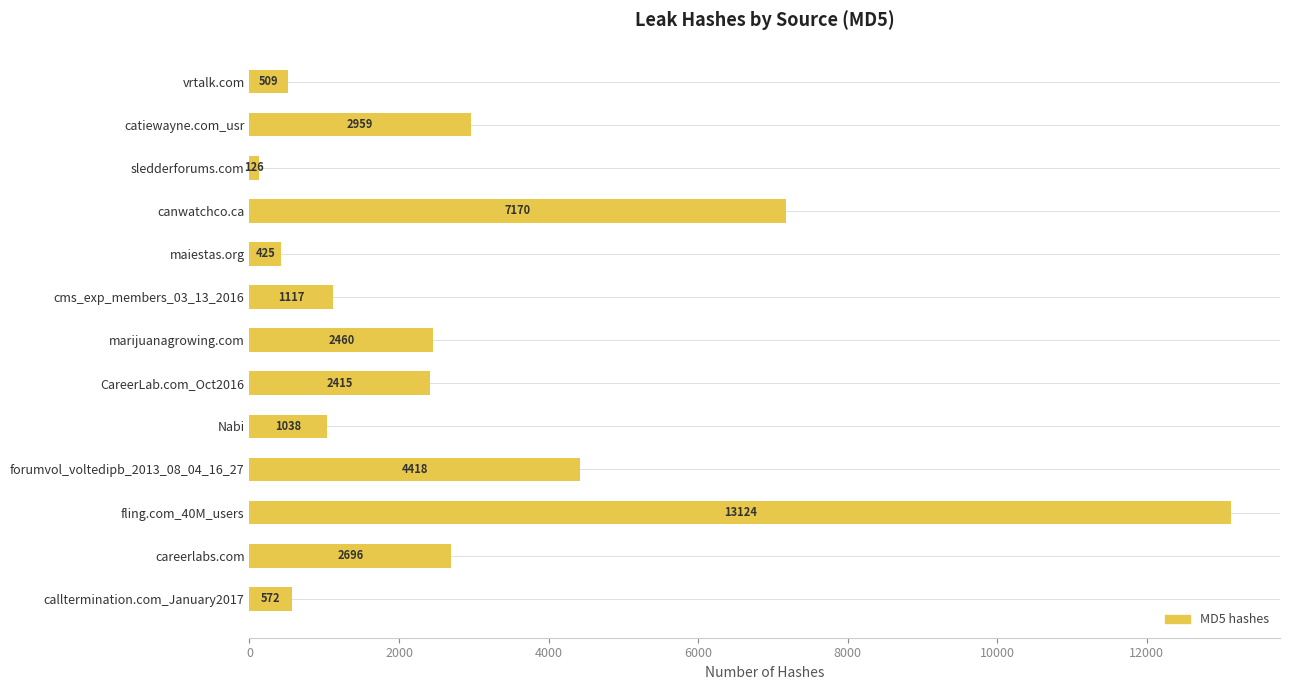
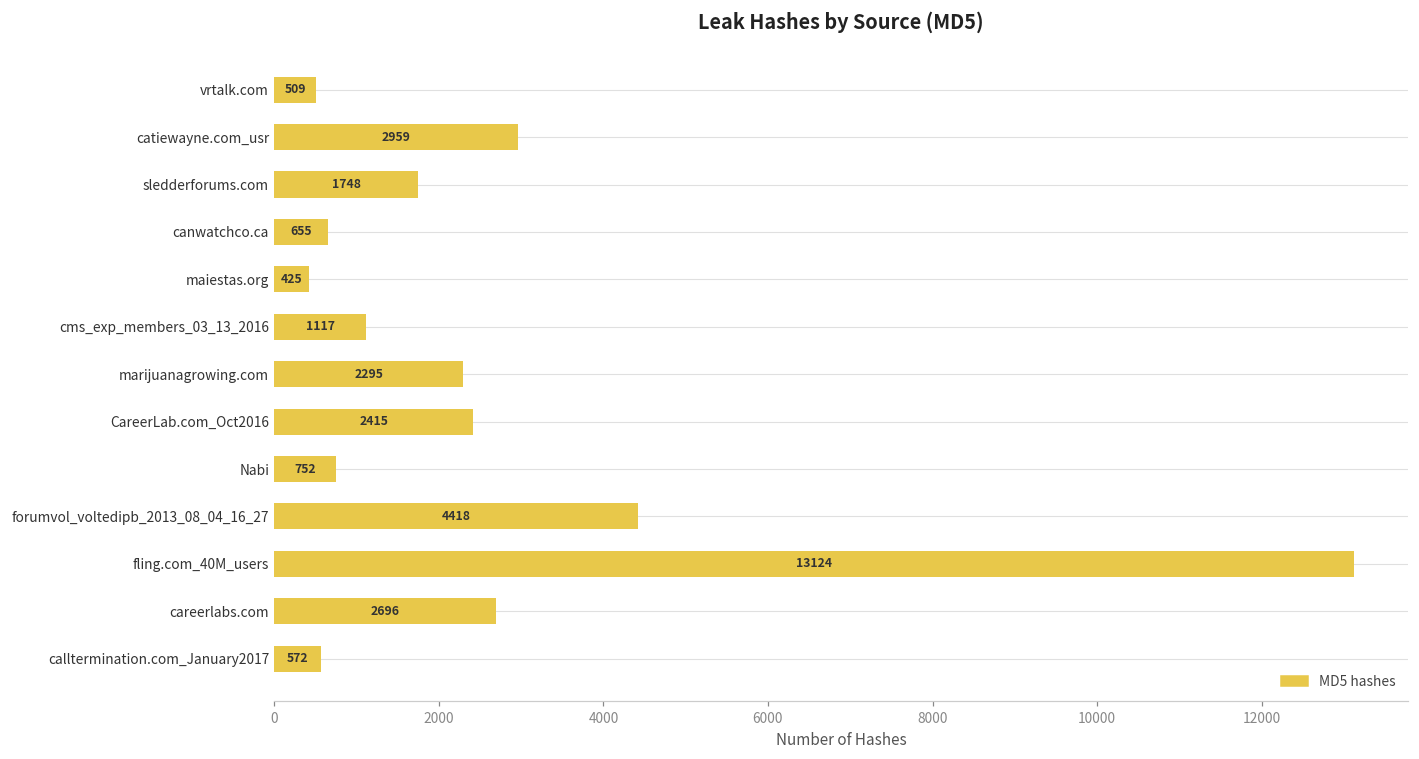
  {
    "vrtalk.com": 509,
    "catiewayne.com_usr": 2959,
-   "sledderforums.com": 126,
-   "canwatchco.ca": 7170,
+   "sledderforums.com": 1748,
+   "canwatchco.ca": 655,
    "maiestas.org": 425,
    "cms_exp_members_03_13_2016": 1117,
-   "marijuanagrowing.com": 2460,
+   "marijuanagrowing.com": 2295,
    "CareerLab.com_Oct2016": 2415,
-   "Nabi": 1038,
+   "Nabi": 752,
    "forumvol_voltedipb_2013_08_04_16_27": 4418,
    "fling.com_40M_users": 13124,
    "careerlabs.com": 2696,
    "calltermination.com_January2017": 572
  }
